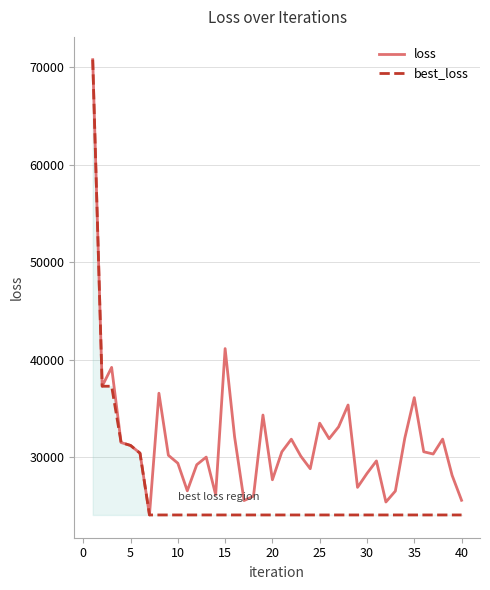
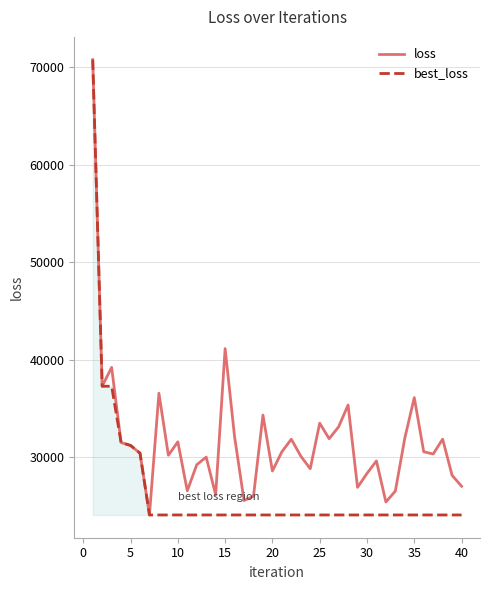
  {
    "loss": {
-     "10": 29000,
+     "10": 32000,
      "15": 41000,
-     "20": 28000,
+     "20": 29000,
      "25": 33000,
      "30": 28000,
      "35": 36000,
-     "40": 26000
+     "40": 27000
    },
    "best_loss": {
      "10": 24000,
      "15": 24000,
      "20": 24000,
      "25": 24000,
      "30": 24000,
      "35": 24000,
      "40": 24000
    }
  }
